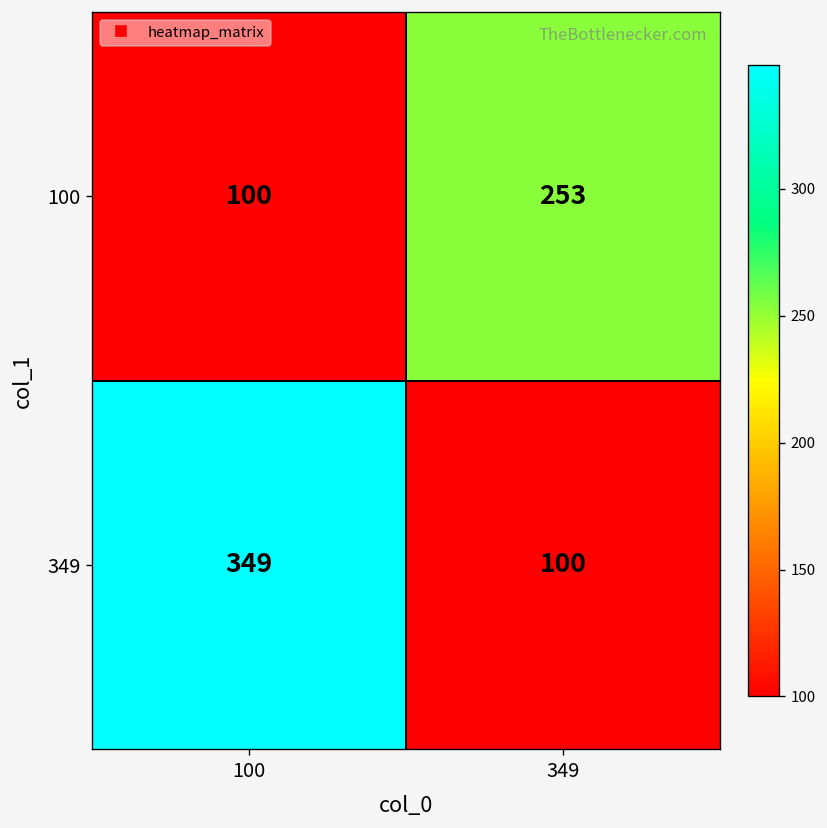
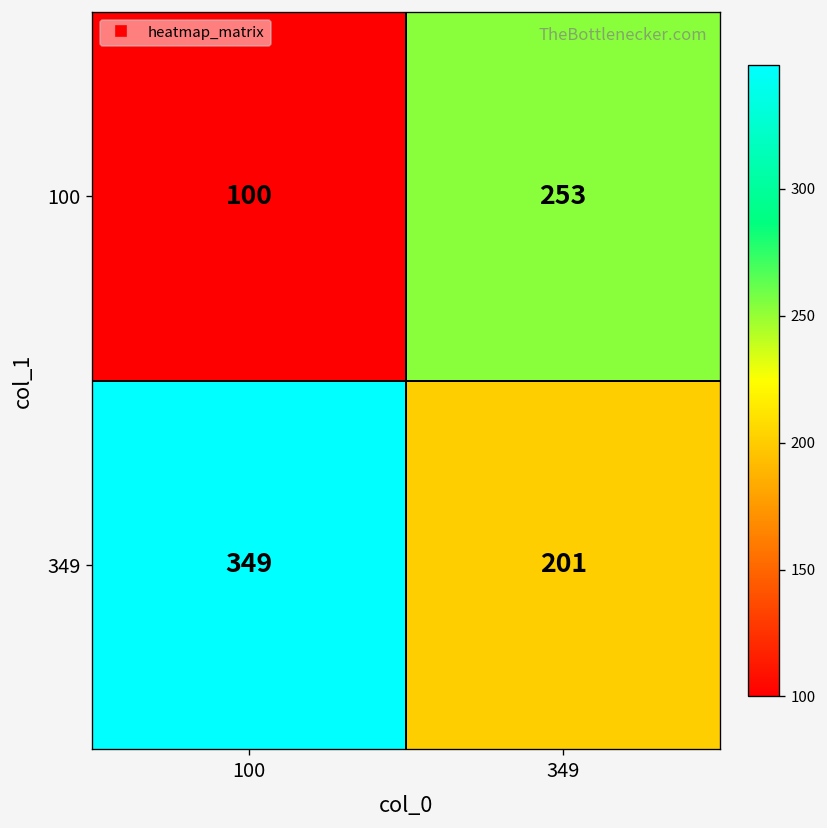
  {
    "100": {
      "100": 100
    },
    "349": {
      "100": 349,
-     "349": 100
+     "349": 201
    }
  }
